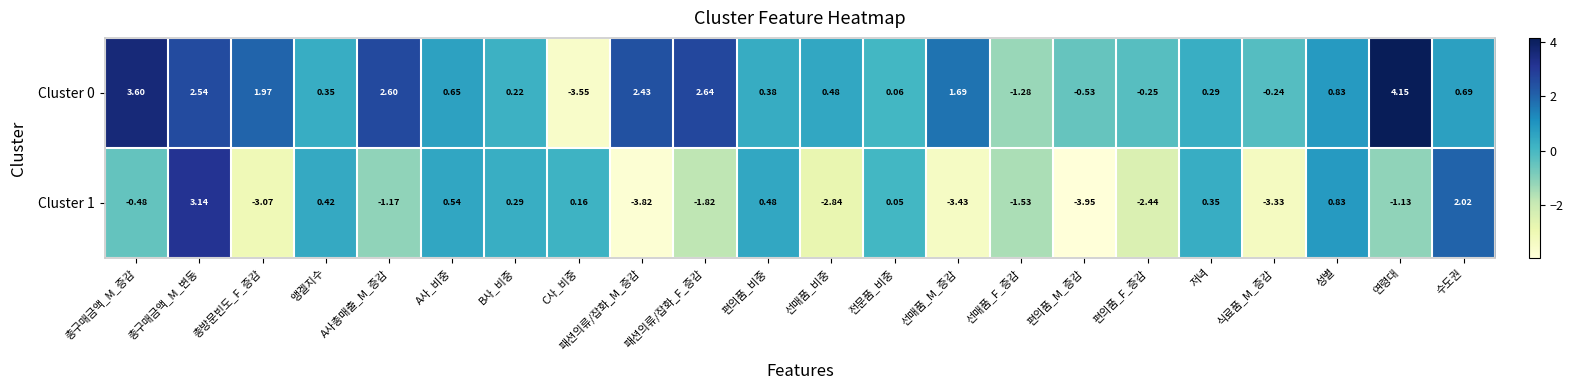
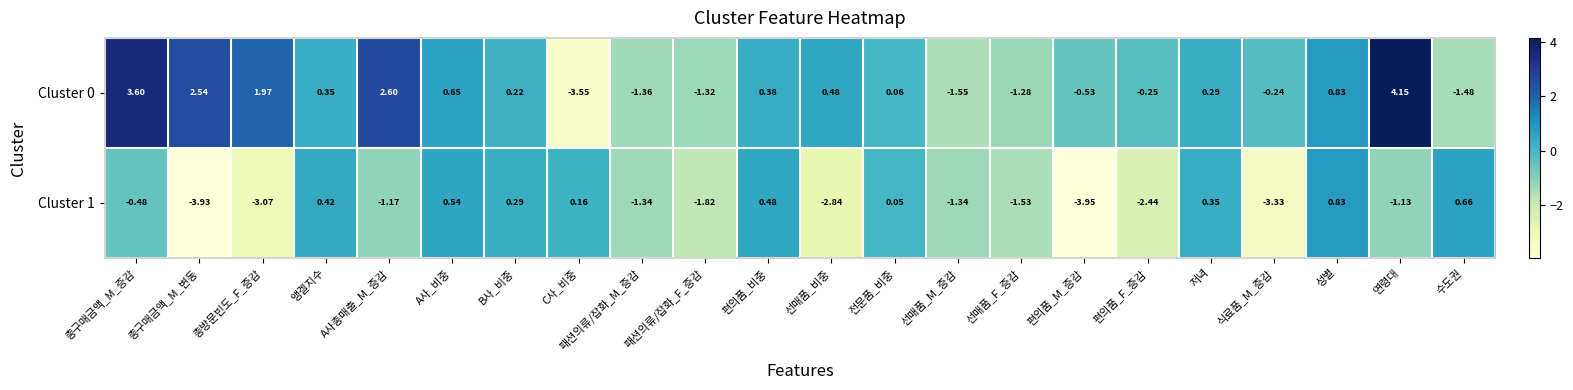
  {
    "Cluster 0": {
      "총구매금액_M_증감": 3.60,
      "총구매금액_M_변동": 2.54,
      "총방문빈도_F_증감": 1.97,
      "앵겔지수": 0.35,
      "A사총매출_M_증감": 2.60,
      "A사_비중": 0.65,
      "B사_비중": 0.22,
      "C사_비중": -3.55,
-     "패션의류/잡화_M_증감": 2.43,
-     "패션의류/잡화_F_증감": 2.64,
+     "패션의류/잡화_M_증감": -1.36,
+     "패션의류/잡화_F_증감": -1.32,
      "편의품_비중": 0.38,
      "선매품_비중": 0.48,
      "전문품_비중": 0.06,
-     "선매품_M_증감": 1.69,
+     "선매품_M_증감": -1.55,
      "선매품_F_증감": -1.28,
      "편의품_M_증감": -0.53,
      "편의품_F_증감": -0.25,
      "저녁": 0.29,
      "식료품_M_증감": -0.24,
      "성별": 0.83,
      "연령대": 4.15,
-     "수도권": 0.69
+     "수도권": -1.48
    },
    "Cluster 1": {
      "총구매금액_M_증감": -0.48,
-     "총구매금액_M_변동": 3.14,
+     "총구매금액_M_변동": -3.93,
      "총방문빈도_F_증감": -3.07,
      "앵겔지수": 0.42,
      "A사총매출_M_증감": -1.17,
      "A사_비중": 0.54,
      "B사_비중": 0.29,
      "C사_비중": 0.16,
-     "패션의류/잡화_M_증감": -3.82,
+     "패션의류/잡화_M_증감": -1.34,
      "패션의류/잡화_F_증감": -1.82,
      "편의품_비중": 0.48,
      "선매품_비중": -2.84,
      "전문품_비중": 0.05,
-     "선매품_M_증감": -3.43,
+     "선매품_M_증감": -1.34,
      "선매품_F_증감": -1.53,
      "편의품_M_증감": -3.95,
      "편의품_F_증감": -2.44,
      "저녁": 0.35,
      "식료품_M_증감": -3.33,
      "성별": 0.83,
      "연령대": -1.13,
-     "수도권": 2.02
+     "수도권": 0.66
    }
  }
